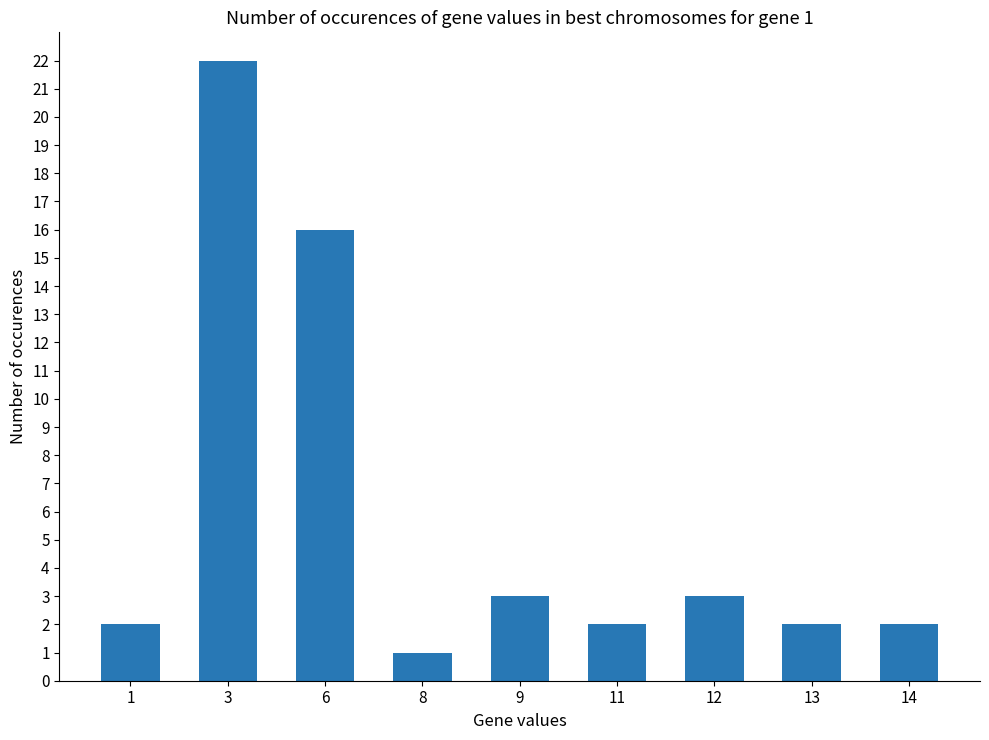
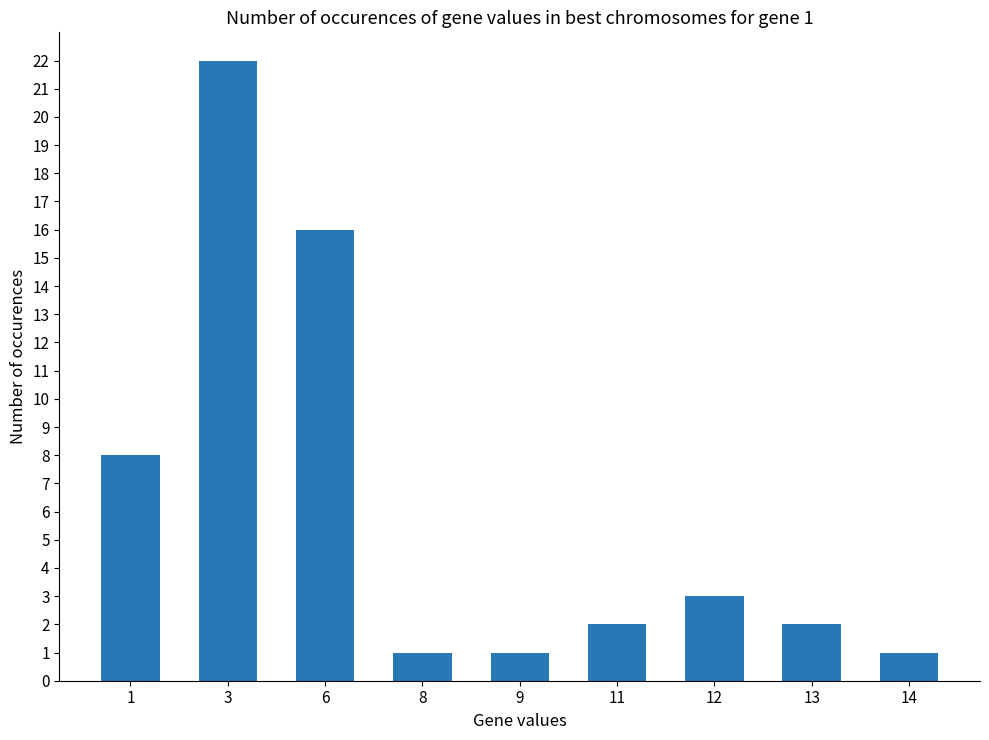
  {
-   "1": 2,
+   "1": 8,
    "3": 22,
    "6": 16,
    "8": 1,
-   "9": 3,
+   "9": 1,
    "11": 2,
    "12": 3,
    "13": 2,
-   "14": 2
+   "14": 1
  }
